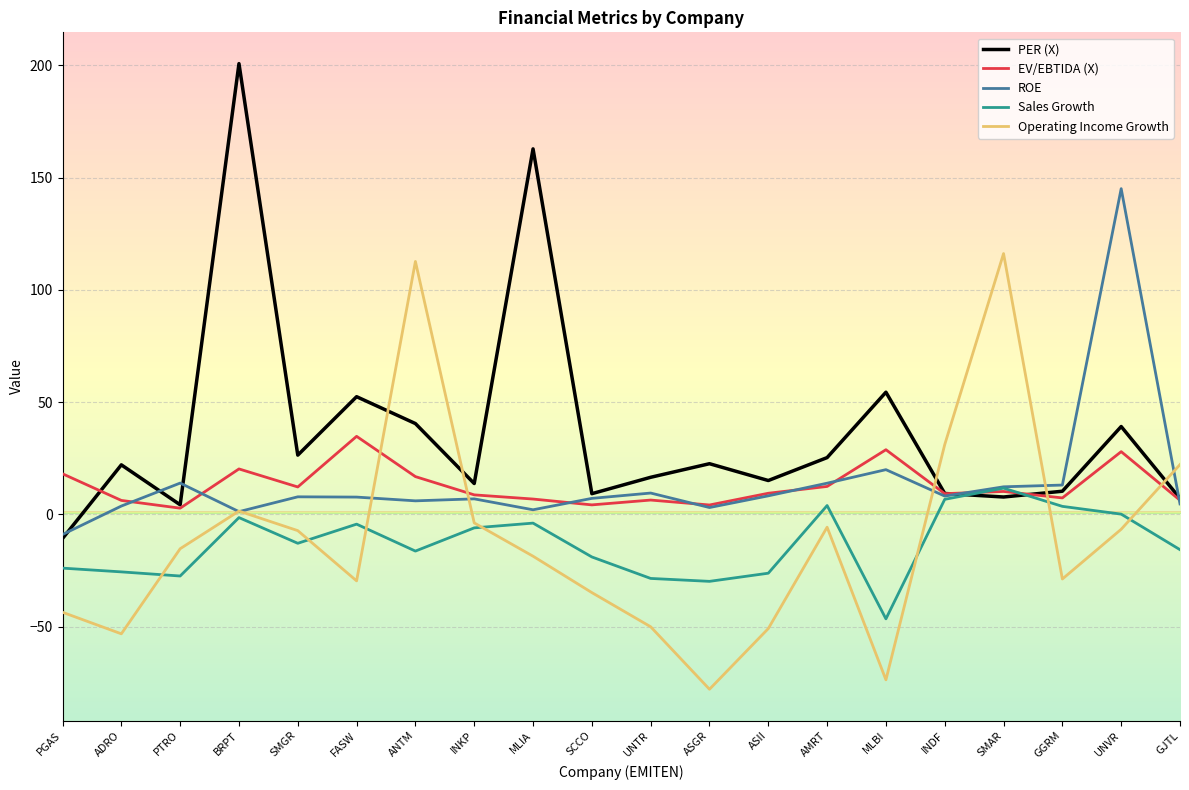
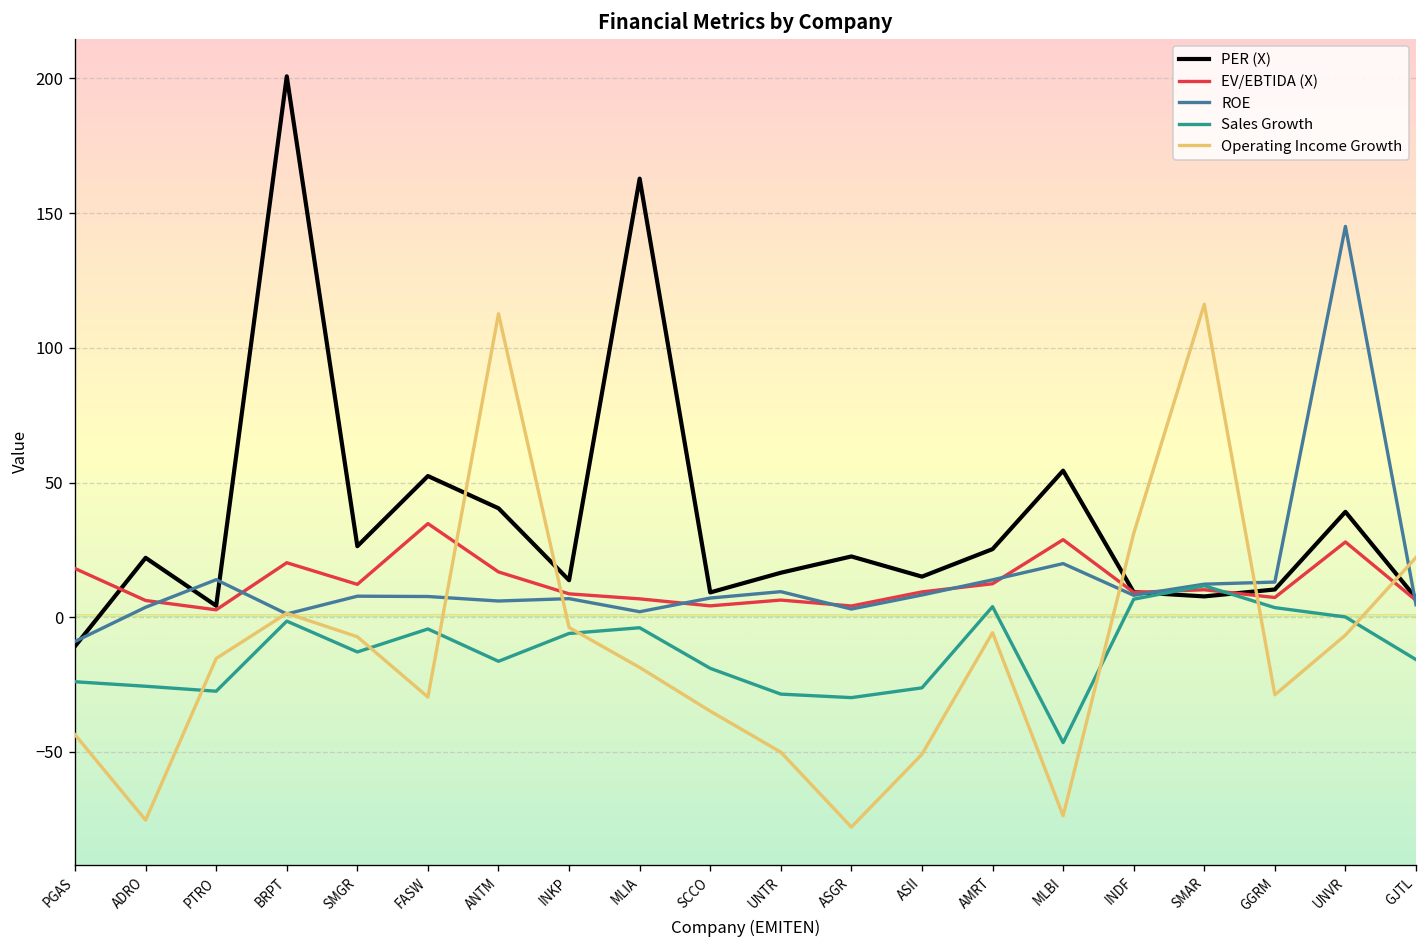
  {
    "PER (X)": {
      "PGAS": -11,
      "ADRO": 22,
      "PTRO": 4,
      "BRPT": 201,
      "SMGR": 26,
      "FASW": 52,
      "ANTM": 40,
      "INKP": 14,
      "MLIA": 163,
      "SCCO": 9,
      "UNTR": 17,
      "ASGR": 23,
      "ASII": 15,
      "AMRT": 25,
      "MLBI": 54,
      "SMAR": 8,
      "GGRM": 10,
      "UNVR": 39
    },
    "EV/EBTIDA (X)": {
      "PGAS": 18,
      "ADRO": 6,
      "PTRO": 3,
      "BRPT": 20,
      "SMGR": 12,
      "FASW": 35,
      "ANTM": 17,
      "INKP": 9,
      "MLIA": 7,
      "SCCO": 4,
      "UNTR": 6,
      "AMRT": 12,
      "MLBI": 29,
      "SMAR": 10,
      "GGRM": 7,
      "UNVR": 28
    },
    "Operating Income Growth": {
      "PGAS": -44,
-     "ADRO": -53,
+     "ADRO": -75,
      "PTRO": -15,
      "SMGR": -7,
      "FASW": -30,
      "ANTM": 113,
      "INKP": -4,
      "MLIA": -19,
      "SCCO": -35,
      "UNTR": -50,
      "ASGR": -78,
      "ASII": -51,
      "AMRT": -6,
      "MLBI": -74,
      "INDF": 31,
      "SMAR": 116,
      "GGRM": -29,
      "UNVR": -7,
      "GJTL": 22
    }
  }
